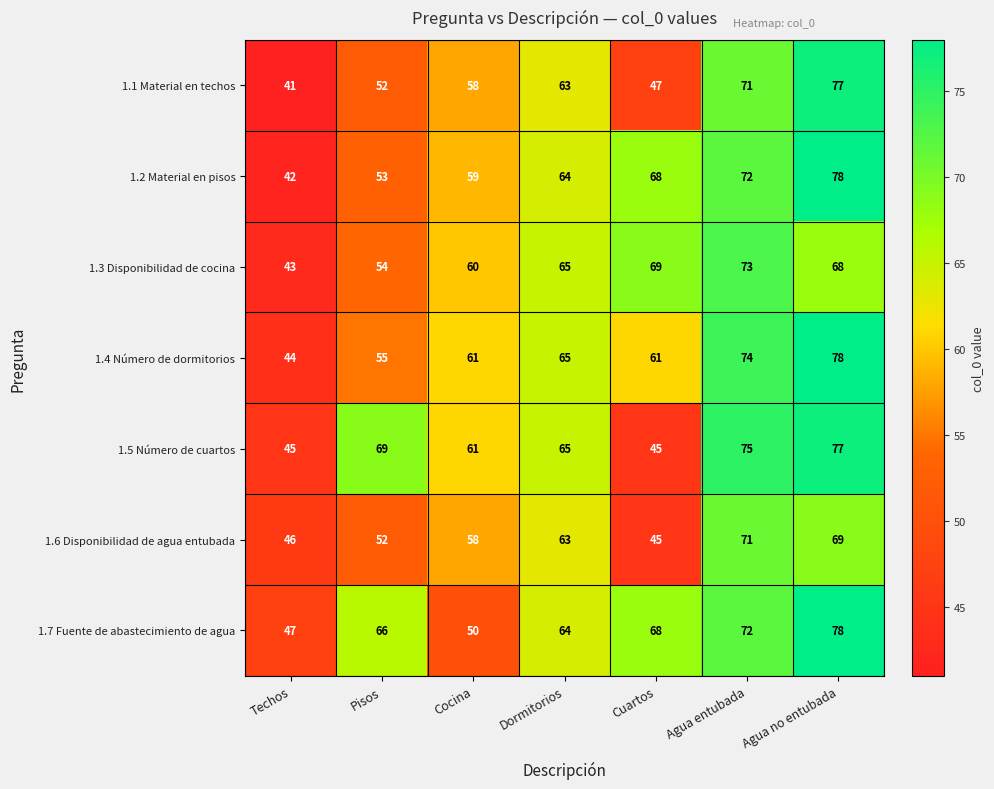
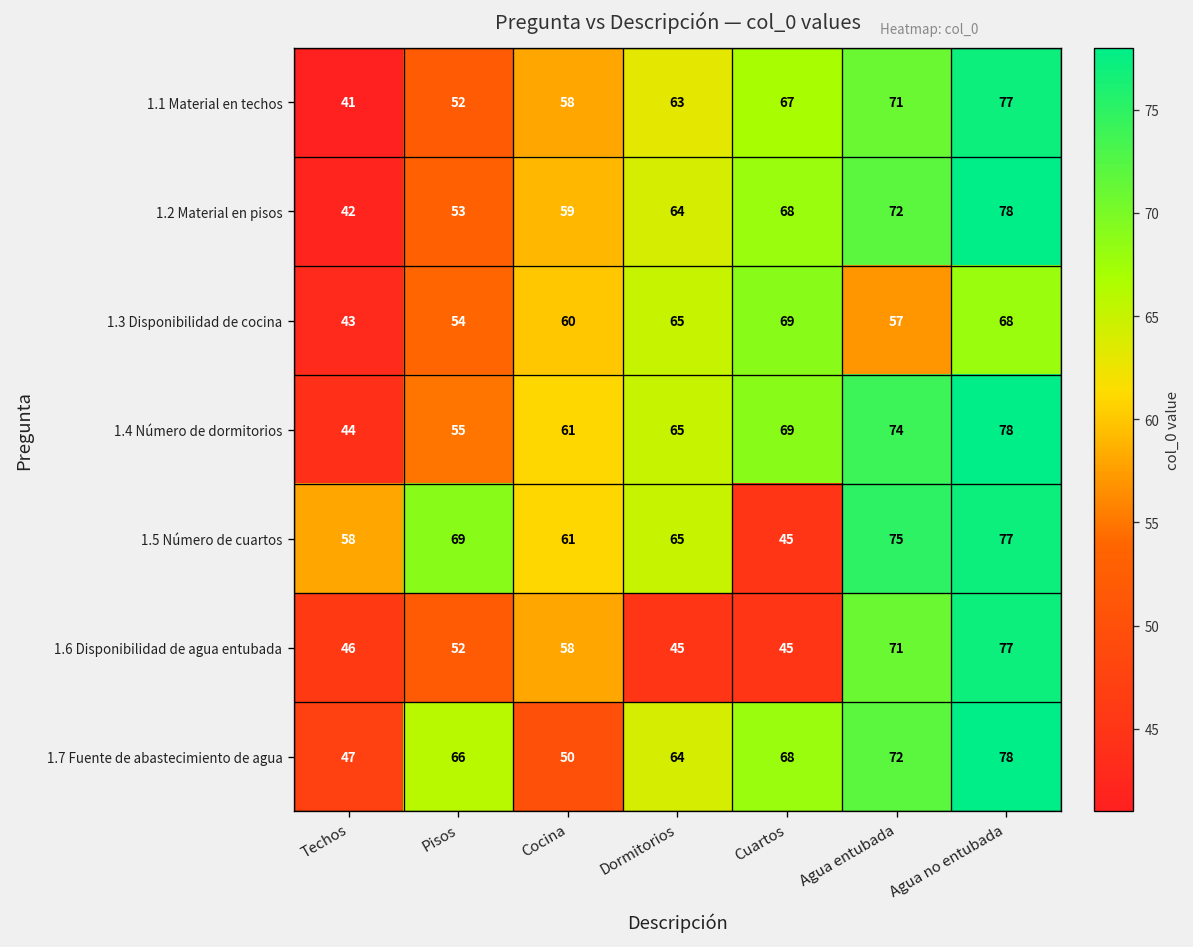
  {
    "1.1 Material en techos": {
      "Techos": 41,
      "Pisos": 52,
      "Cocina": 58,
      "Dormitorios": 63,
-     "Cuartos": 47,
+     "Cuartos": 67,
      "Agua entubada": 71,
      "Agua no entubada": 77
    },
    "1.2 Material en pisos": {
      "Techos": 42,
      "Pisos": 53,
      "Cocina": 59,
      "Dormitorios": 64,
      "Cuartos": 68,
      "Agua entubada": 72,
      "Agua no entubada": 78
    },
    "1.3 Disponibilidad de cocina": {
      "Techos": 43,
      "Pisos": 54,
      "Cocina": 60,
      "Dormitorios": 65,
      "Cuartos": 69,
-     "Agua entubada": 73,
+     "Agua entubada": 57,
      "Agua no entubada": 68
    },
    "1.4 Número de dormitorios": {
      "Techos": 44,
      "Pisos": 55,
      "Cocina": 61,
      "Dormitorios": 65,
-     "Cuartos": 61,
+     "Cuartos": 69,
      "Agua entubada": 74,
      "Agua no entubada": 78
    },
    "1.5 Número de cuartos": {
-     "Techos": 45,
+     "Techos": 58,
      "Pisos": 69,
      "Cocina": 61,
      "Dormitorios": 65,
      "Cuartos": 45,
      "Agua entubada": 75,
      "Agua no entubada": 77
    },
    "1.6 Disponibilidad de agua entubada": {
      "Techos": 46,
      "Pisos": 52,
      "Cocina": 58,
-     "Dormitorios": 63,
+     "Dormitorios": 45,
      "Cuartos": 45,
      "Agua entubada": 71,
-     "Agua no entubada": 69
+     "Agua no entubada": 77
    },
    "1.7 Fuente de abastecimiento de agua": {
      "Techos": 47,
      "Pisos": 66,
      "Cocina": 50,
      "Dormitorios": 64,
      "Cuartos": 68,
      "Agua entubada": 72,
      "Agua no entubada": 78
    }
  }
